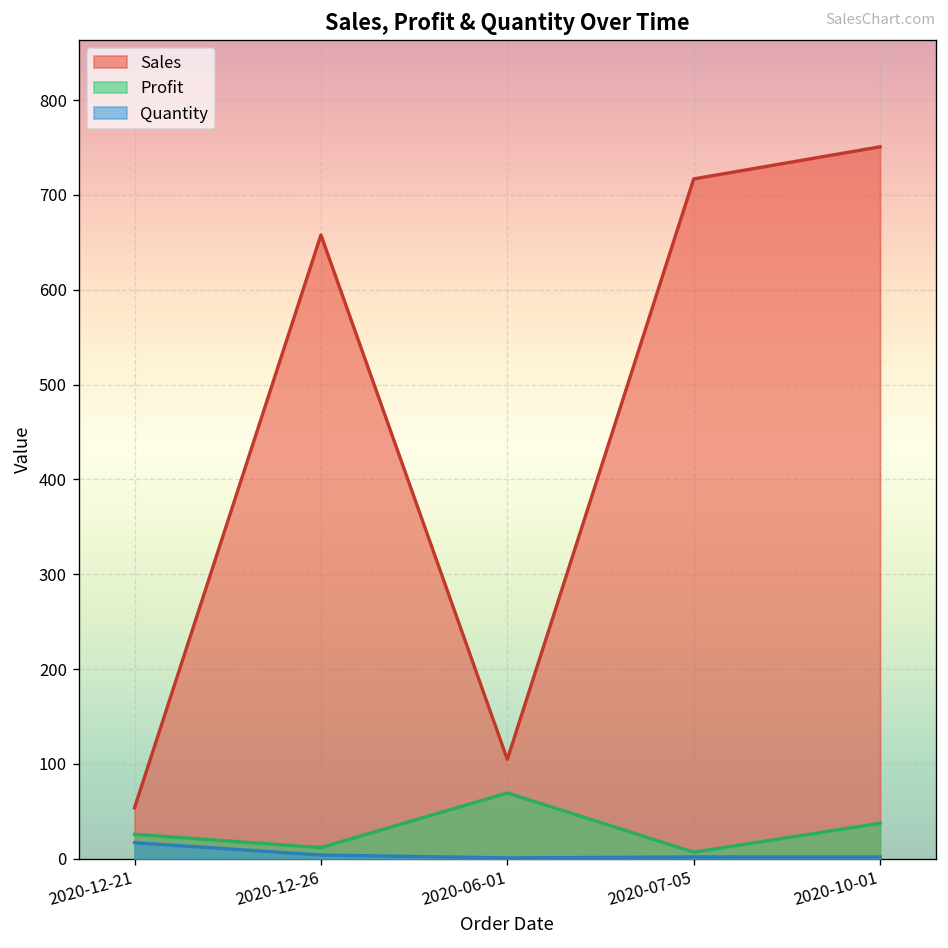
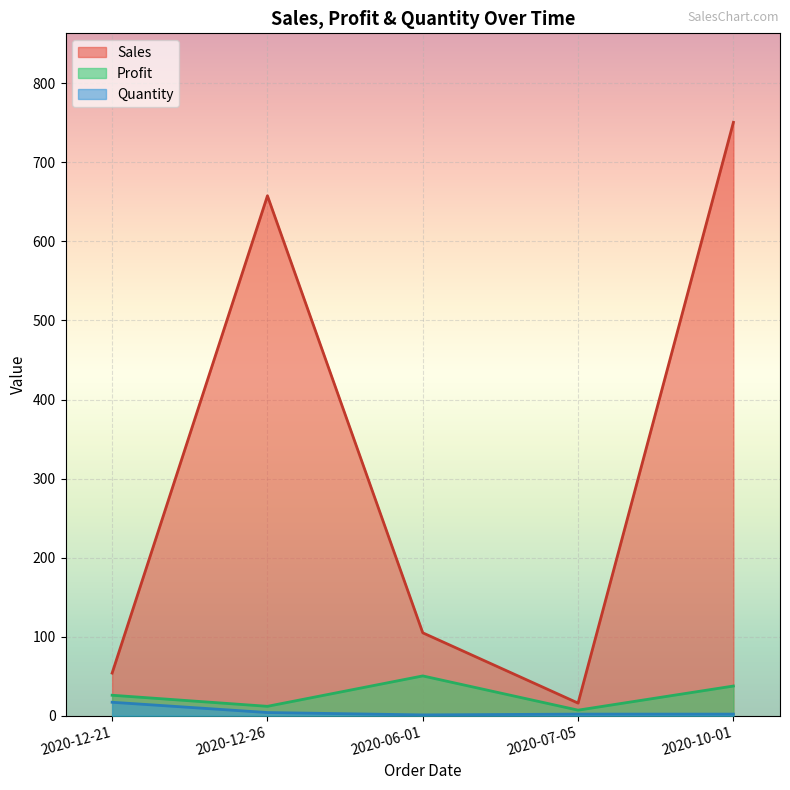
  {
    "Sales": {
      "2020-12-21": 50,
      "2020-12-26": 660,
      "2020-06-01": 100,
-     "2020-07-05": 720,
+     "2020-07-05": 20,
      "2020-10-01": 750
    },
    "Profit": {
      "2020-12-21": 30,
      "2020-12-26": 10,
-     "2020-06-01": 70,
+     "2020-06-01": 50,
      "2020-07-05": 10,
      "2020-10-01": 40
    },
    "Quantity": {
      "2020-12-21": 20,
      "2020-12-26": 0,
      "2020-06-01": 0,
      "2020-07-05": 0,
      "2020-10-01": 0
    }
  }
